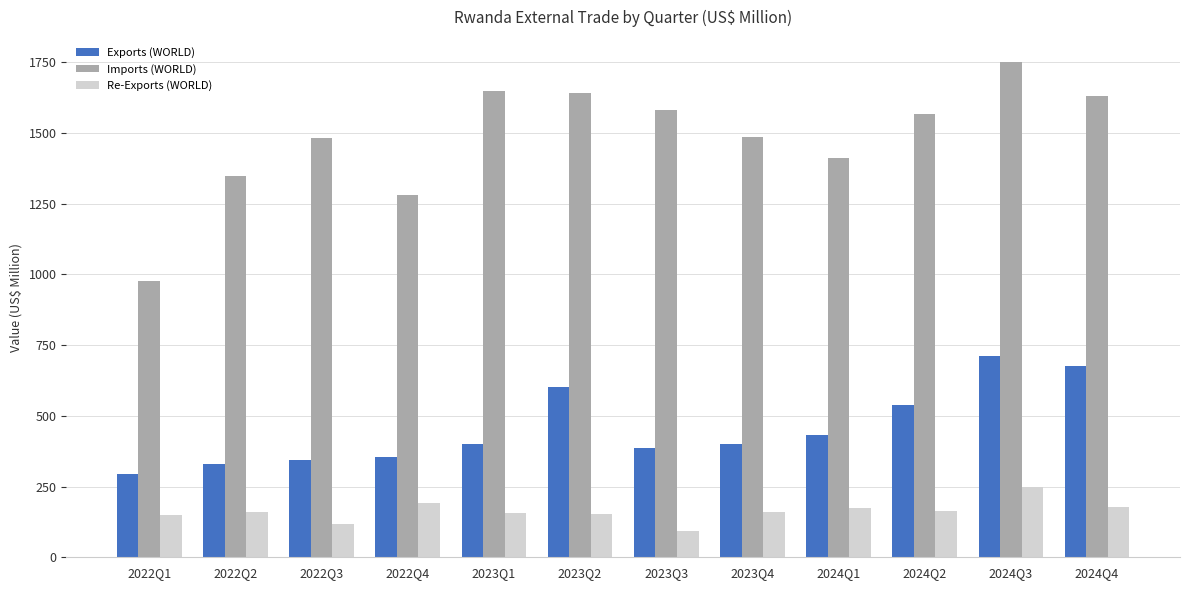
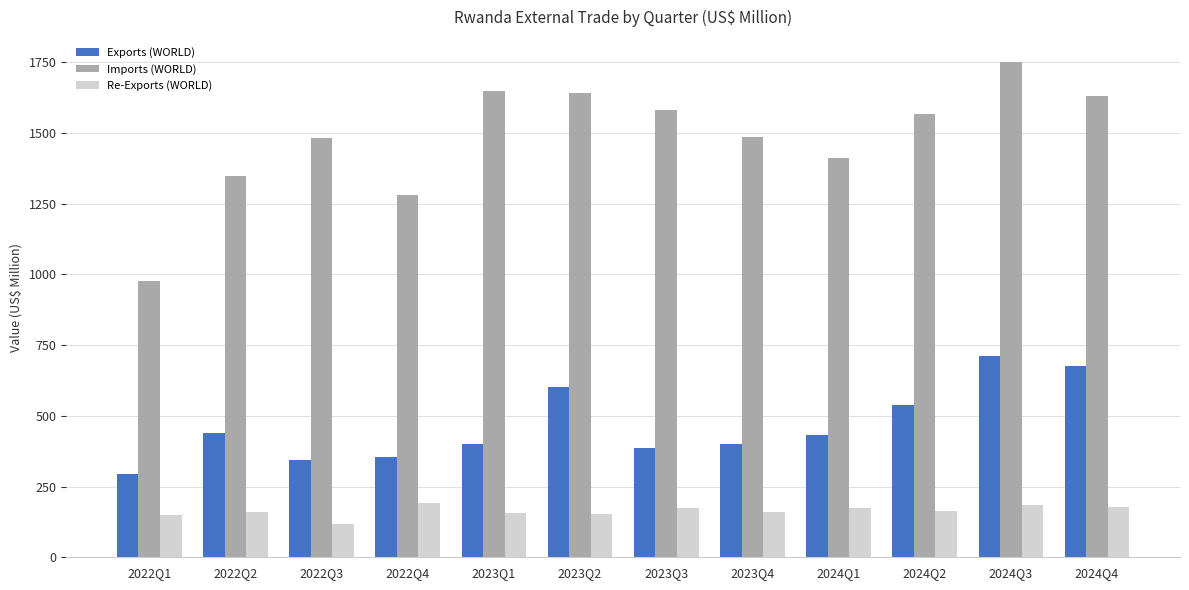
  {
    "Exports (WORLD)": {
      "2022Q1": 290,
-     "2022Q2": 330,
+     "2022Q2": 440,
      "2022Q3": 340,
      "2022Q4": 350,
      "2023Q1": 400,
      "2023Q2": 600,
      "2023Q3": 390,
      "2023Q4": 400,
      "2024Q1": 430,
      "2024Q2": 540,
      "2024Q3": 710,
      "2024Q4": 680
    },
    "Imports (WORLD)": {
      "2022Q1": 980,
      "2022Q2": 1350,
      "2022Q3": 1480,
      "2022Q4": 1280,
      "2023Q1": 1650,
      "2023Q2": 1640,
      "2023Q3": 1580,
      "2023Q4": 1490,
      "2024Q1": 1410,
      "2024Q2": 1570,
      "2024Q3": 1750,
      "2024Q4": 1630
    },
    "Re-Exports (WORLD)": {
      "2022Q1": 150,
      "2022Q2": 160,
      "2022Q3": 120,
      "2022Q4": 190,
      "2023Q1": 160,
      "2023Q2": 150,
-     "2023Q3": 90,
+     "2023Q3": 170,
      "2023Q4": 160,
      "2024Q1": 170,
      "2024Q2": 160,
-     "2024Q3": 250,
+     "2024Q3": 180,
      "2024Q4": 180
    }
  }
